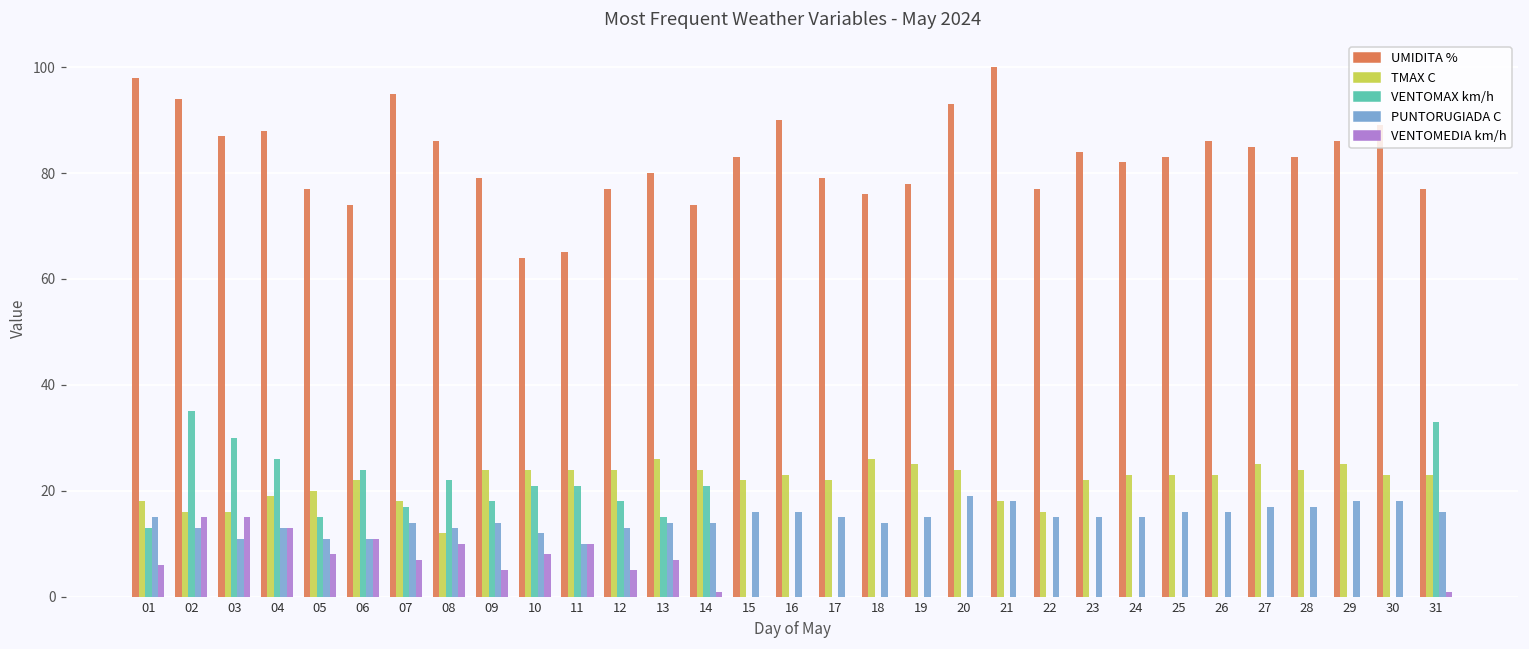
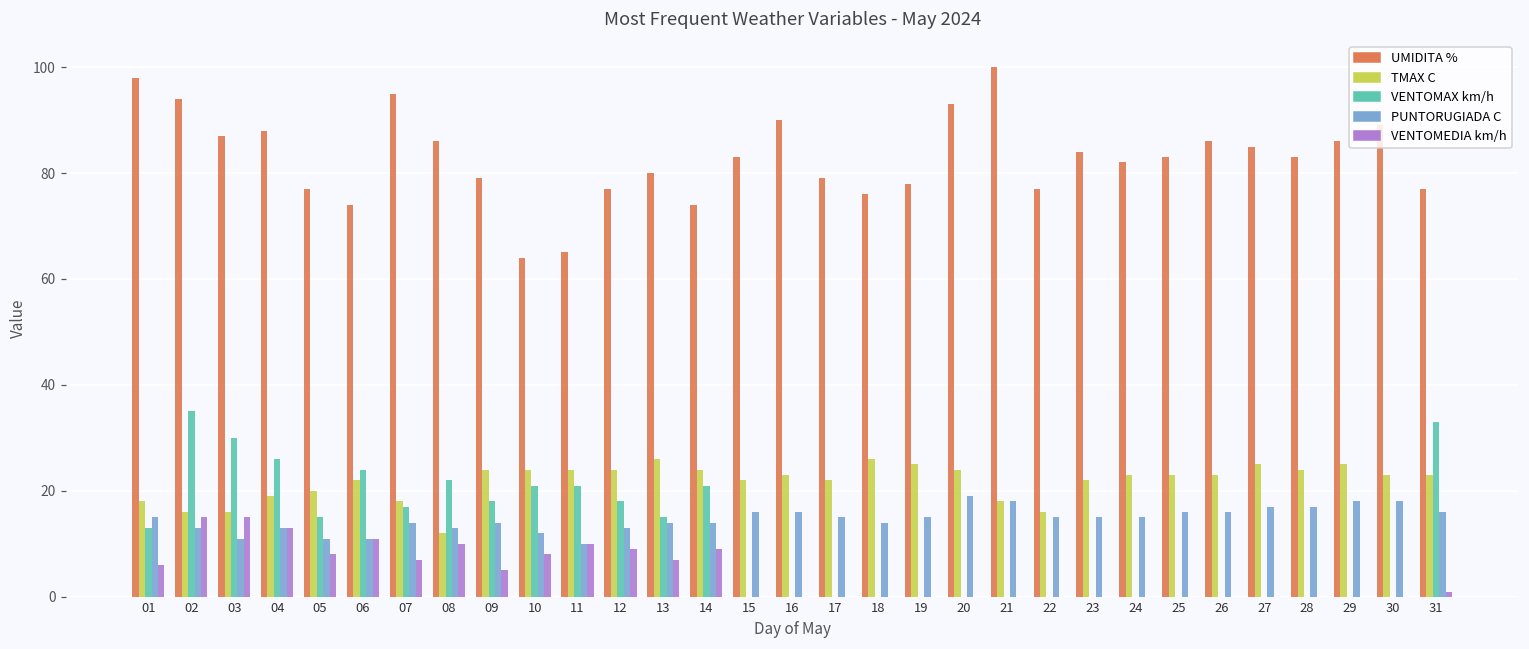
  {
    "UMIDITA %": {
      "01": 98,
      "02": 94,
      "03": 87,
      "04": 88,
      "05": 77,
      "06": 74,
      "07": 95,
      "08": 86,
      "09": 79,
      "10": 64,
      "11": 65,
      "12": 77,
      "13": 80,
      "14": 74,
      "15": 83,
      "16": 90,
      "17": 79,
      "18": 76,
      "19": 78,
      "20": 93,
      "21": 100,
      "22": 77,
      "23": 84,
      "24": 82,
      "25": 83,
      "26": 86,
      "27": 85,
      "28": 83,
      "29": 86,
      "31": 77
    },
    "TMAX C": {
      "01": 18,
      "02": 16,
      "03": 16,
      "04": 19,
      "05": 20,
      "06": 22,
      "07": 18,
      "08": 12,
      "09": 24,
      "10": 24,
      "11": 24,
      "12": 24,
      "13": 26,
      "14": 24,
      "15": 22,
      "16": 23,
      "17": 22,
      "18": 26,
      "19": 25,
      "20": 24,
      "21": 18,
      "22": 16,
      "23": 22,
      "24": 23,
      "25": 23,
      "26": 23,
      "27": 25,
      "28": 24,
      "29": 25,
      "30": 23,
      "31": 23
    },
    "VENTOMEDIA km/h": {
      "01": 6,
      "02": 15,
      "03": 15,
      "04": 13,
      "05": 8,
      "06": 11,
      "07": 7,
      "08": 10,
      "09": 5,
      "10": 8,
      "11": 10,
-     "12": 5,
+     "12": 9,
      "13": 7,
-     "14": 1,
+     "14": 9,
      "15": 0,
      "16": 0,
      "17": 0,
      "18": 0,
      "19": 0,
      "20": 0,
      "21": 0,
      "22": 0,
      "23": 0,
      "24": 0,
      "25": 0,
      "26": 0,
      "27": 0,
      "28": 0,
      "29": 0,
      "30": 0,
      "31": 1
    }
  }
